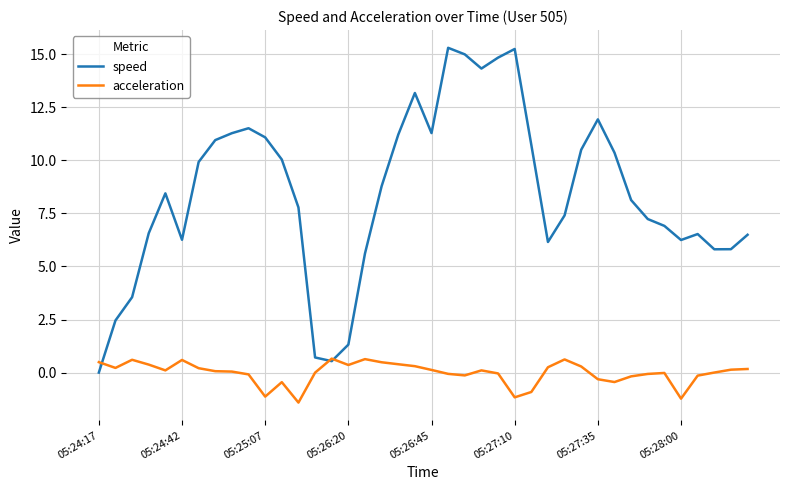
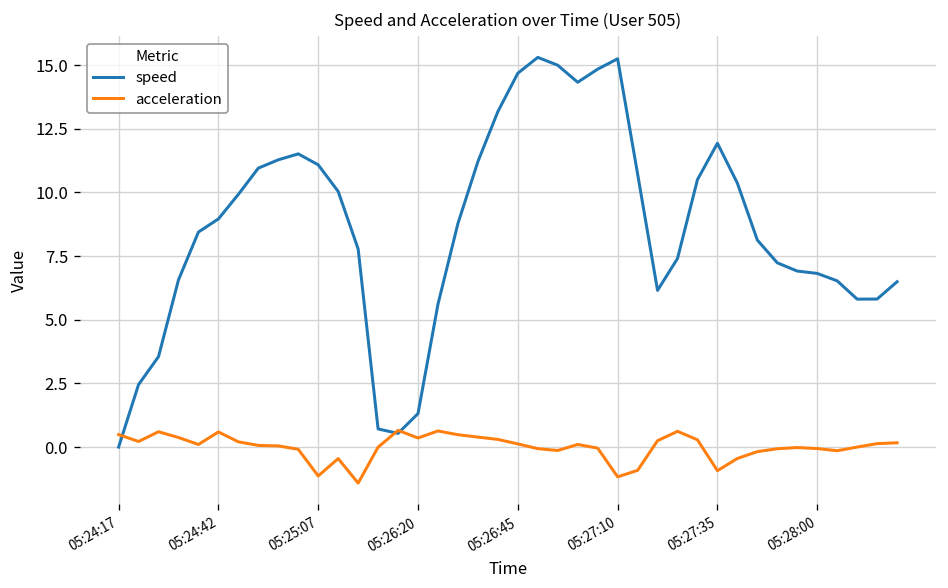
  {
    "speed": {
      "05:24:17": 0.0,
-     "05:24:42": 6.3,
+     "05:24:42": 9.0,
      "05:25:07": 11.1,
      "05:26:20": 1.3,
-     "05:26:45": 11.3,
+     "05:26:45": 14.7,
      "05:27:10": 15.2,
      "05:27:35": 11.9,
-     "05:28:00": 6.2
+     "05:28:00": 6.8
    },
    "acceleration": {
      "05:24:17": 0.5,
      "05:24:42": 0.6,
      "05:25:07": -1.1,
      "05:26:20": 0.4,
      "05:26:45": 0.1,
      "05:27:10": -1.2,
-     "05:27:35": -0.3,
-     "05:28:00": -1.2
+     "05:27:35": -0.9,
+     "05:28:00": -0.1
    }
  }
